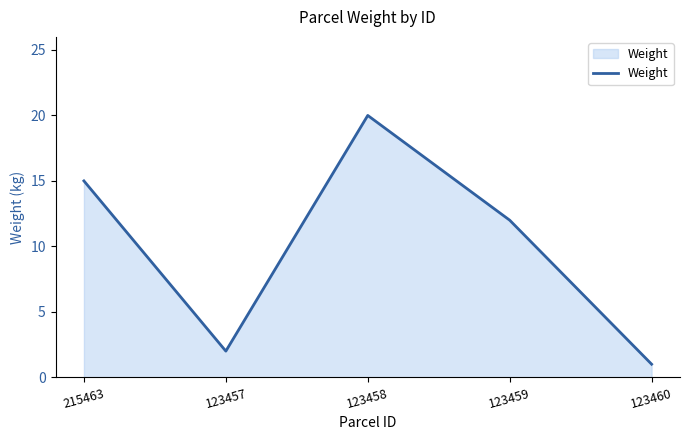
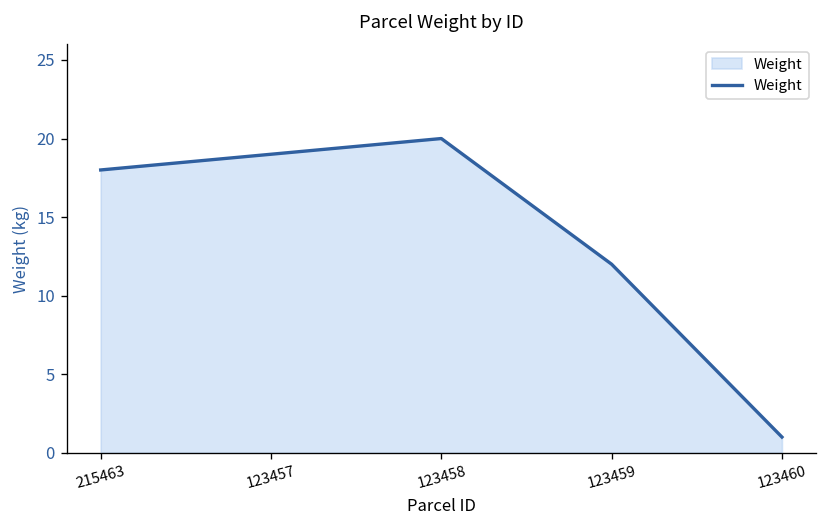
  {
-   "215463": 15,
-   "123457": 2,
+   "215463": 18,
+   "123457": 19,
    "123458": 20,
    "123459": 12,
    "123460": 1
  }
